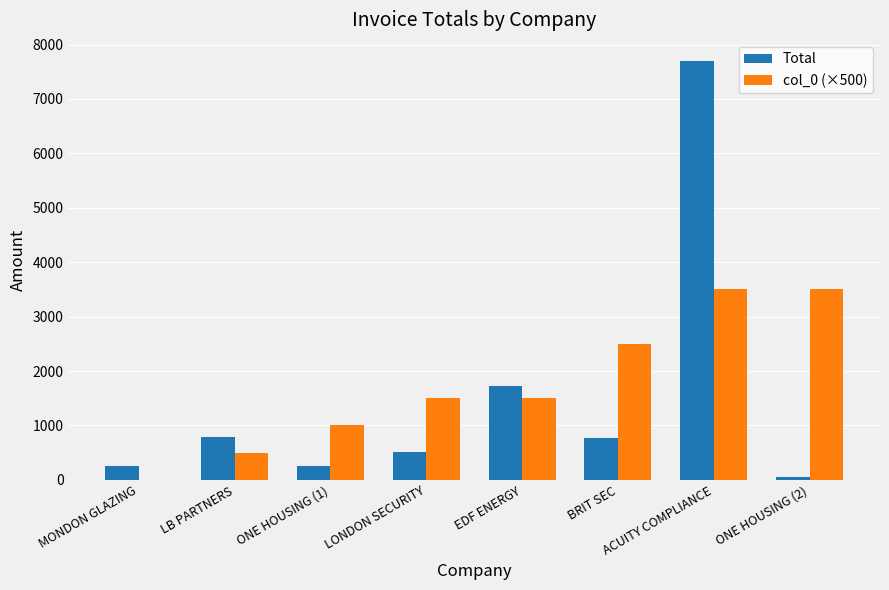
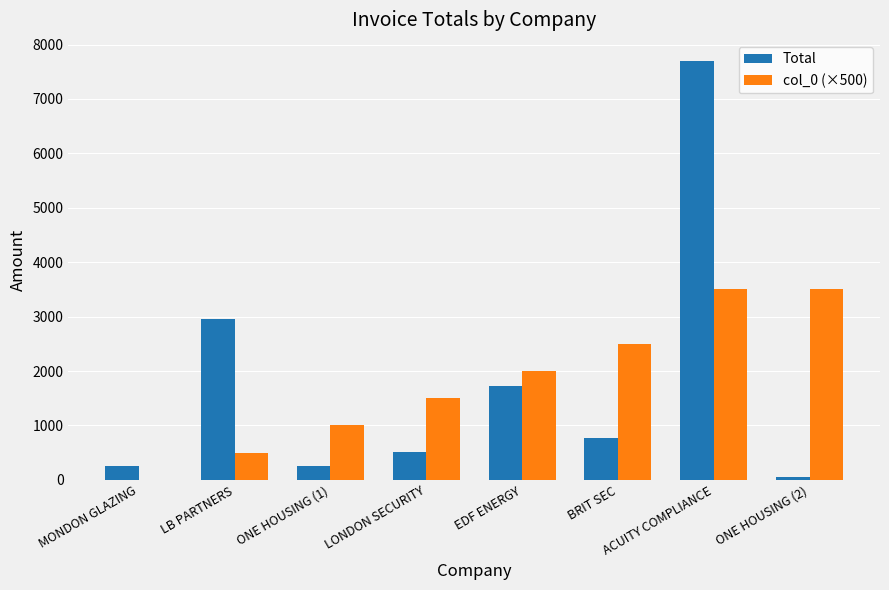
  {
    "Total": {
      "MONDON GLAZING": 300,
-     "LB PARTNERS": 800,
+     "LB PARTNERS": 3000,
      "ONE HOUSING (1)": 300,
      "LONDON SECURITY": 500,
      "EDF ENERGY": 1700,
      "BRIT SEC": 800,
      "ACUITY COMPLIANCE": 7700,
      "ONE HOUSING (2)": 100
    },
    "col_0 (×500)": {
      "MONDON GLAZING": 0,
      "LB PARTNERS": 500,
      "ONE HOUSING (1)": 1000,
      "LONDON SECURITY": 1500,
-     "EDF ENERGY": 1500,
+     "EDF ENERGY": 2000,
      "BRIT SEC": 2500,
      "ACUITY COMPLIANCE": 3500,
      "ONE HOUSING (2)": 3500
    }
  }
